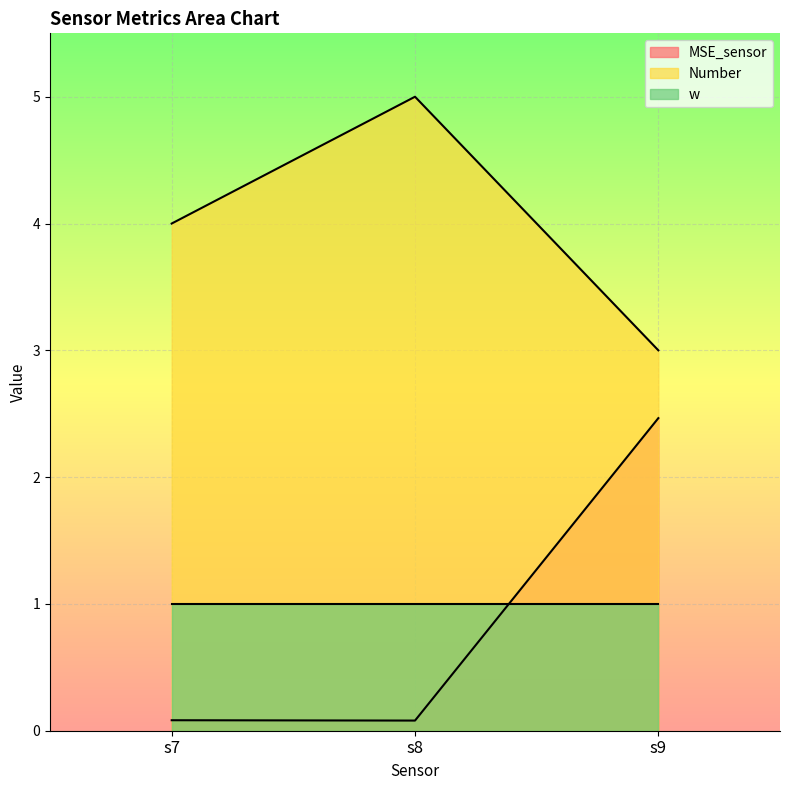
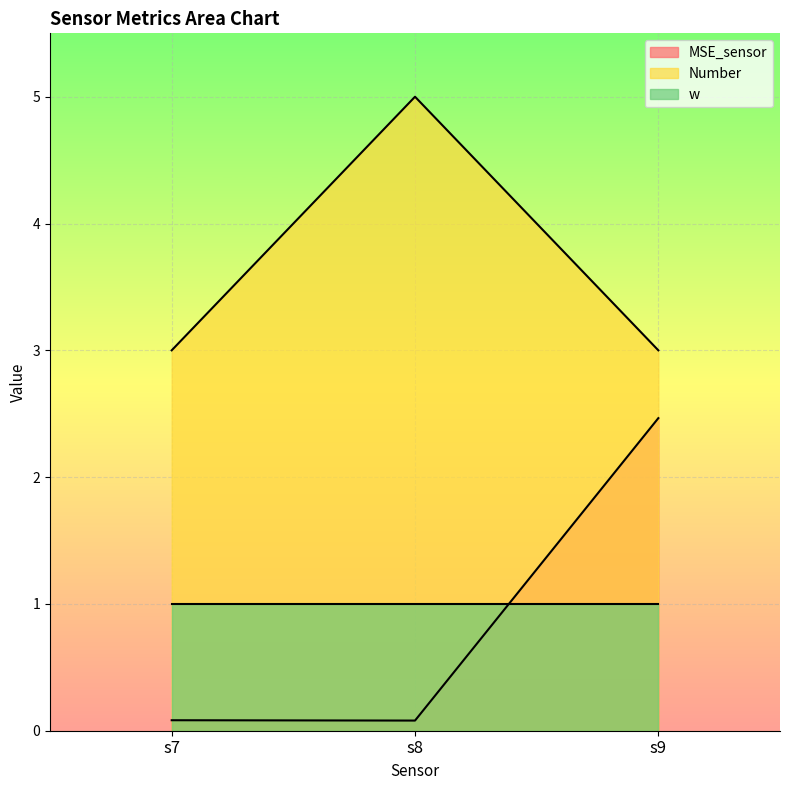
  {
    "MSE_sensor": {
      "s7": 0.08,
      "s8": 0.08,
      "s9": 2.47
    },
    "Number": {
-     "s7": 4,
+     "s7": 3,
      "s8": 5,
      "s9": 3
    },
    "w": {
      "s7": 1,
      "s8": 1,
      "s9": 1
    }
  }
